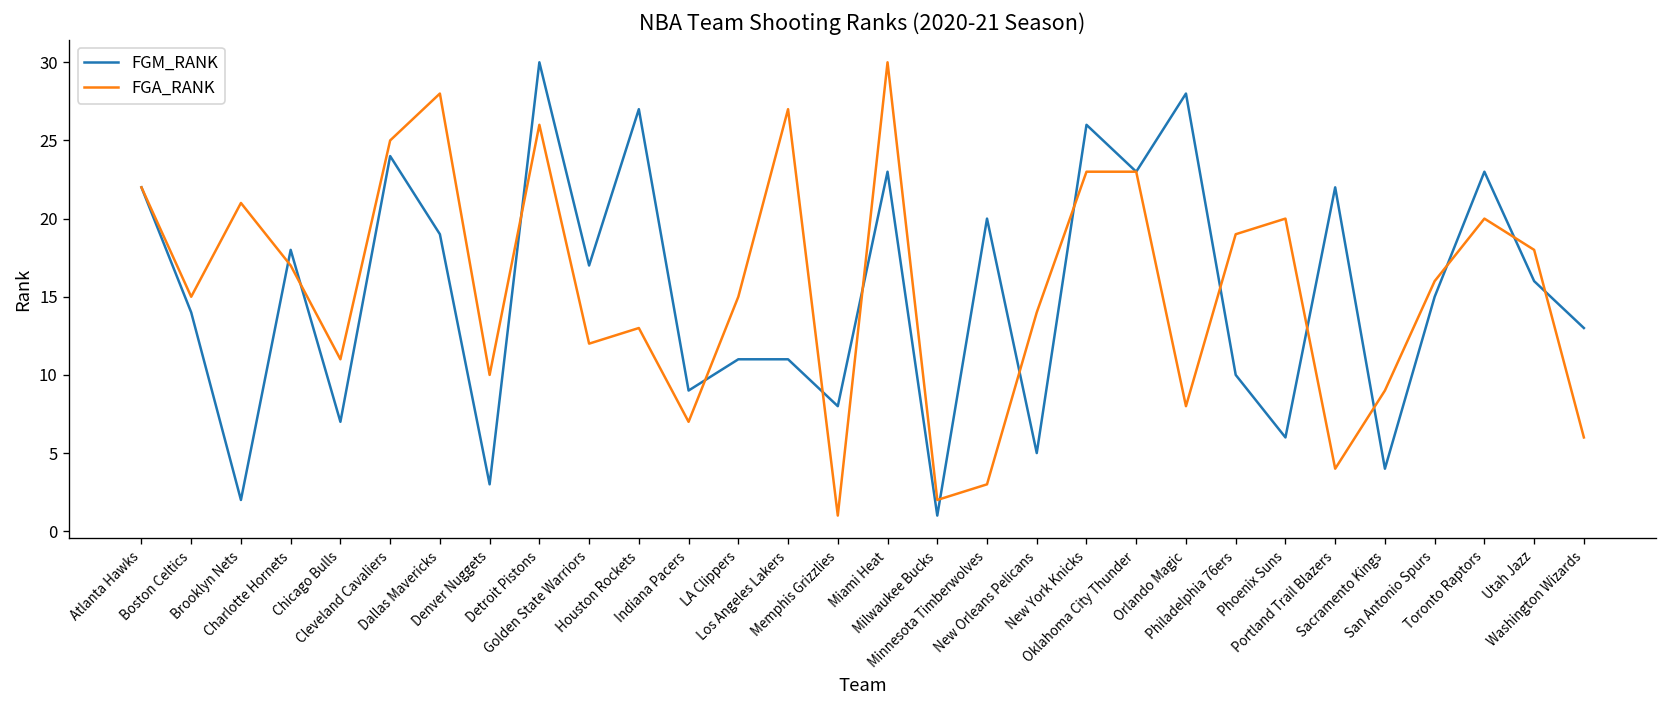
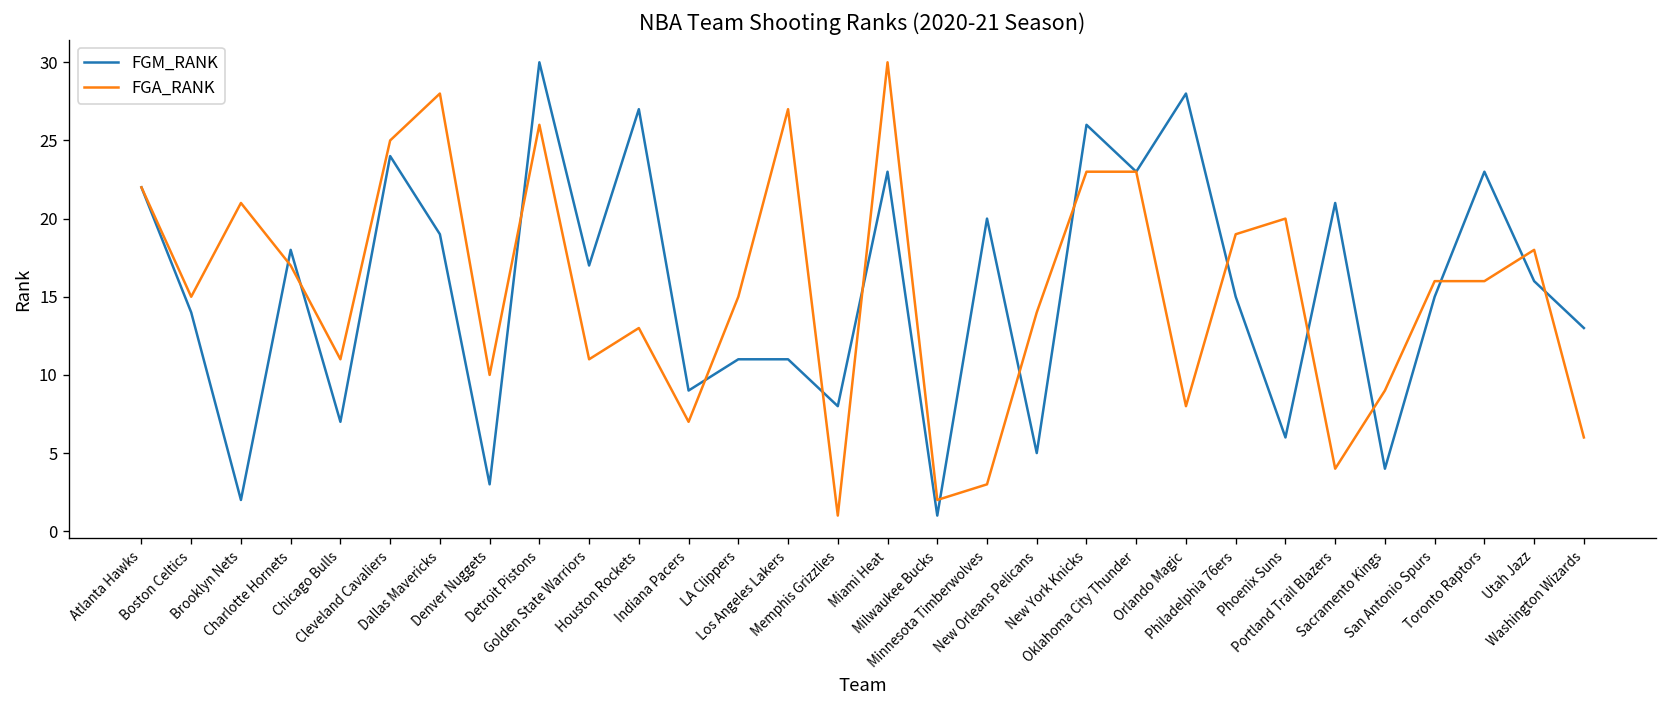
  {
    "FGM_RANK": {
      "Boston Celtics": 14,
      "Brooklyn Nets": 2,
      "Charlotte Hornets": 18,
      "Chicago Bulls": 7,
      "Cleveland Cavaliers": 24,
      "Dallas Mavericks": 19,
      "Denver Nuggets": 3,
      "Detroit Pistons": 30,
      "Golden State Warriors": 17,
      "Houston Rockets": 27,
      "Indiana Pacers": 9,
      "LA Clippers": 11,
      "Los Angeles Lakers": 11,
      "Memphis Grizzlies": 8,
      "Miami Heat": 23,
      "Milwaukee Bucks": 1,
      "Minnesota Timberwolves": 20,
      "New Orleans Pelicans": 5,
      "New York Knicks": 26,
      "Orlando Magic": 28,
-     "Philadelphia 76ers": 10,
+     "Philadelphia 76ers": 15,
      "Phoenix Suns": 6,
-     "Portland Trail Blazers": 22,
+     "Portland Trail Blazers": 21,
      "Sacramento Kings": 4,
      "San Antonio Spurs": 15,
      "Toronto Raptors": 23,
      "Utah Jazz": 16,
      "Washington Wizards": 13
    },
    "FGA_RANK": {
      "Boston Celtics": 15,
      "Brooklyn Nets": 21,
      "Charlotte Hornets": 17,
      "Chicago Bulls": 11,
      "Cleveland Cavaliers": 25,
      "Dallas Mavericks": 28,
      "Denver Nuggets": 10,
      "Detroit Pistons": 26,
-     "Golden State Warriors": 12,
+     "Golden State Warriors": 11,
      "Houston Rockets": 13,
      "Indiana Pacers": 7,
      "LA Clippers": 15,
      "Los Angeles Lakers": 27,
      "Memphis Grizzlies": 1,
      "Miami Heat": 30,
      "Milwaukee Bucks": 2,
      "Minnesota Timberwolves": 3,
      "New Orleans Pelicans": 14,
      "New York Knicks": 23,
      "Orlando Magic": 8,
      "Philadelphia 76ers": 19,
      "Phoenix Suns": 20,
      "Portland Trail Blazers": 4,
      "Sacramento Kings": 9,
      "San Antonio Spurs": 16,
-     "Toronto Raptors": 20,
+     "Toronto Raptors": 16,
      "Utah Jazz": 18,
      "Washington Wizards": 6
    }
  }
